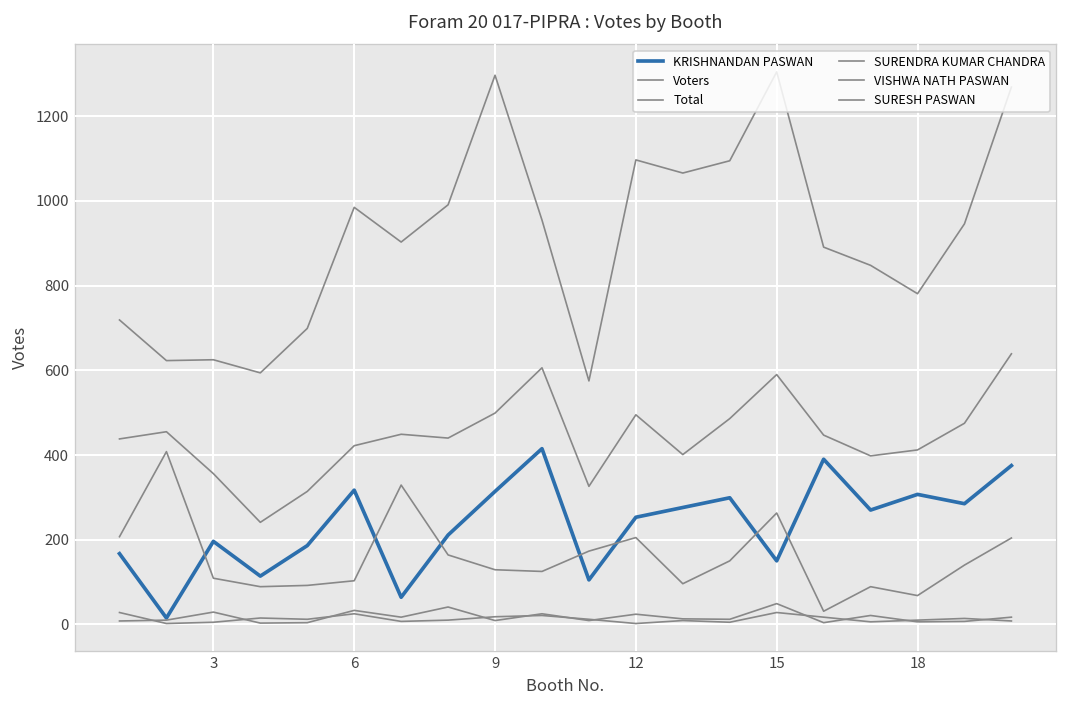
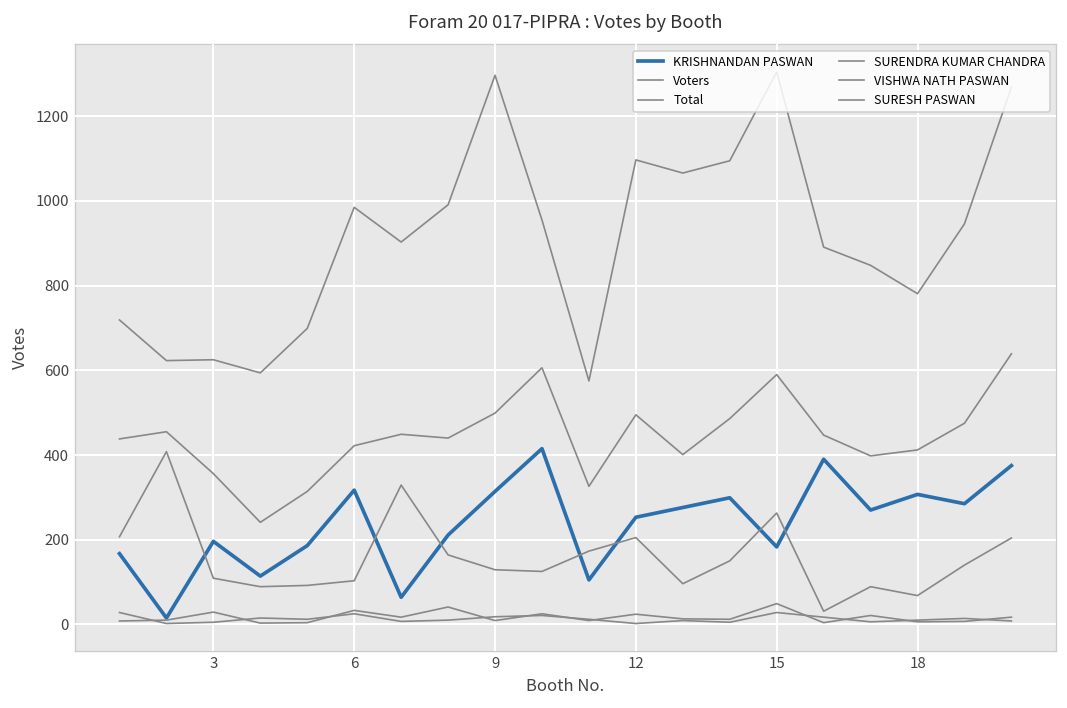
  {
    "KRISHNANDAN PASWAN": {
      "3": 200,
      "6": 320,
      "9": 310,
      "12": 250,
-     "15": 150,
+     "15": 180,
      "18": 310
    }
  }
